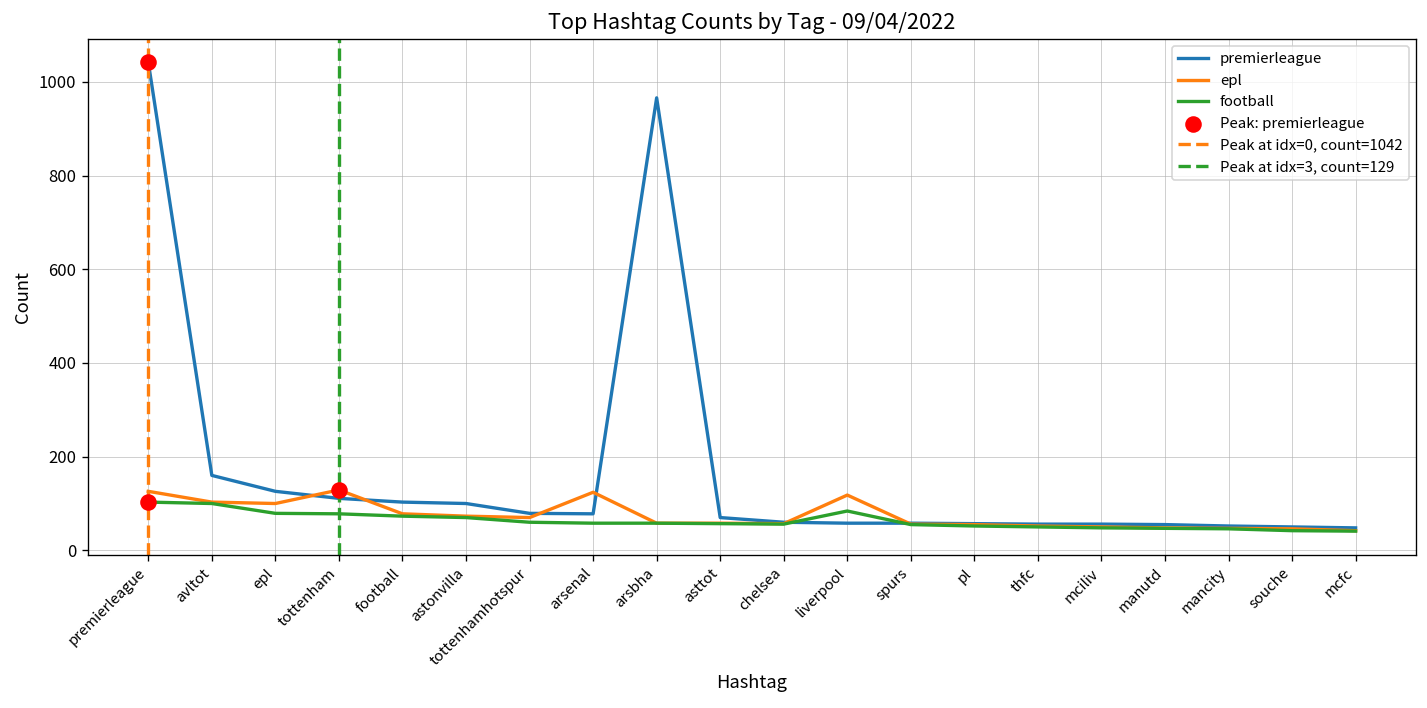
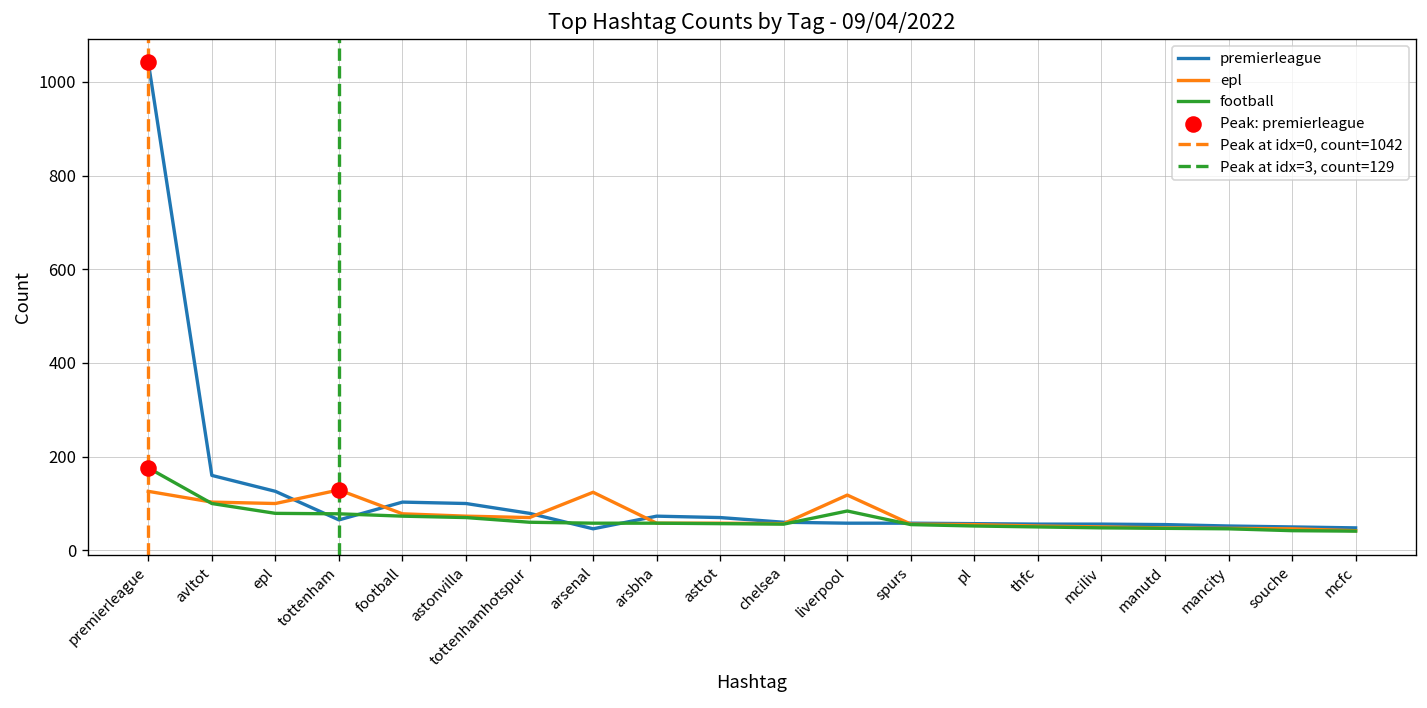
  {
    "premierleague": {
      "avltot": 160,
      "epl": 130,
-     "tottenham": 110,
+     "tottenham": 70,
      "football": 100,
      "astonvilla": 100,
      "tottenhamhotspur": 80,
-     "arsenal": 80,
-     "arsbha": 970,
+     "arsenal": 50,
+     "arsbha": 70,
      "asttot": 70,
      "liverpool": 60,
      "manutd": 60
    },
    "epl": {
      "premierleague": 130,
      "epl": 100,
      "tottenhamhotspur": 70,
      "arsenal": 120,
      "liverpool": 120
    },
    "football": {
-     "premierleague": 100,
+     "premierleague": 180,
      "epl": 80,
      "tottenham": 80,
      "tottenhamhotspur": 60,
      "arsenal": 60,
      "liverpool": 80
    }
  }
